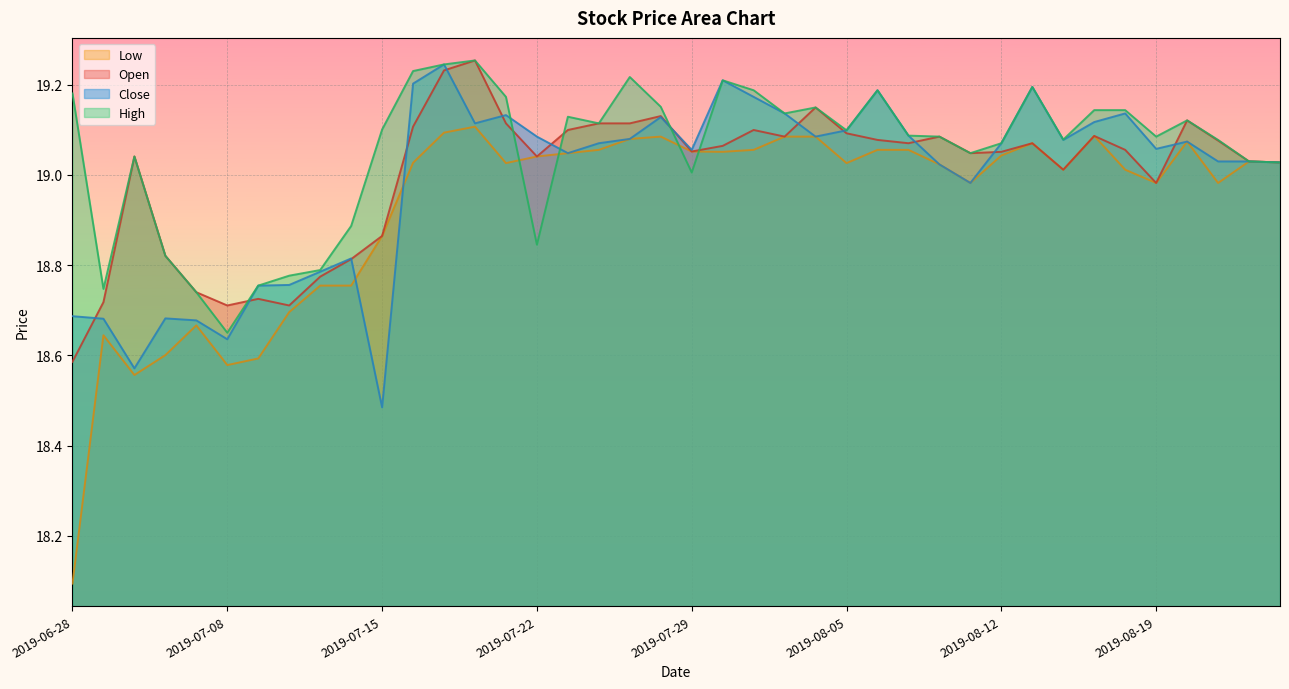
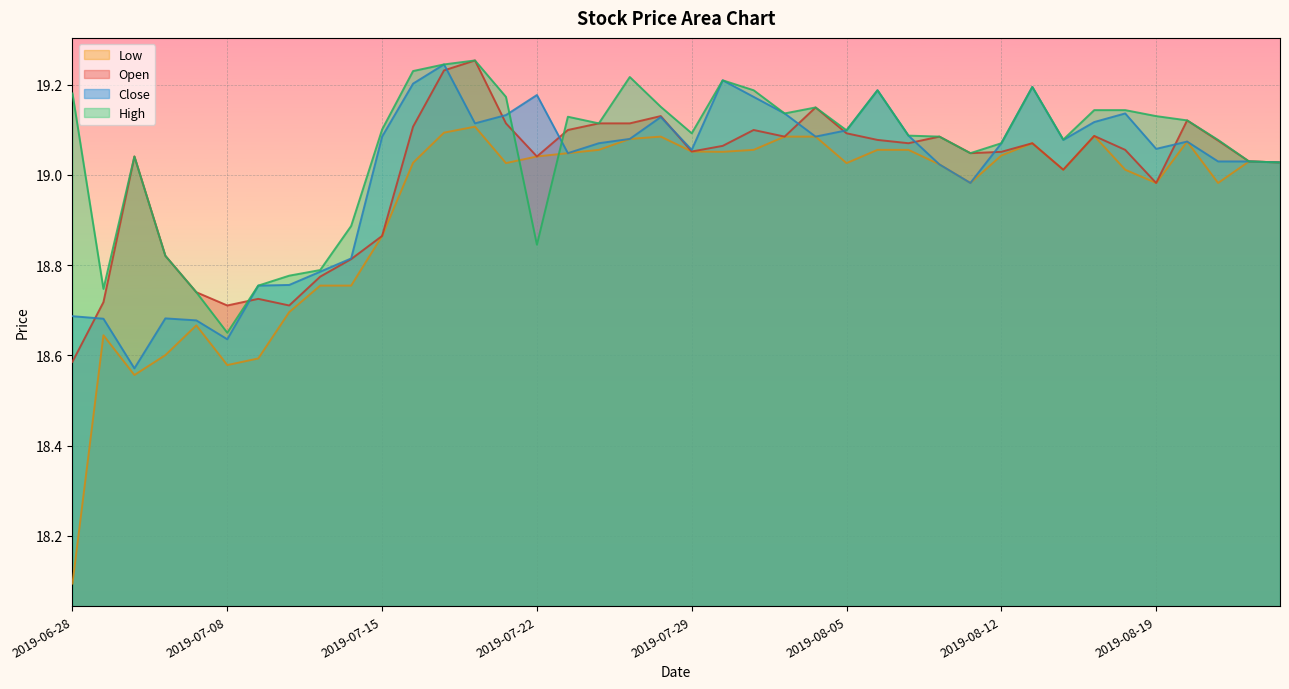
  {
    "Close": {
      "2019-06-28": 18.69,
      "2019-07-08": 18.64,
-     "2019-07-15": 18.48,
-     "2019-07-22": 19.08,
+     "2019-07-15": 19.08,
+     "2019-07-22": 19.18,
      "2019-08-19": 19.06
    },
    "High": {
      "2019-06-28": 19.18,
      "2019-07-08": 18.65,
      "2019-07-15": 19.10,
      "2019-07-22": 18.85,
-     "2019-07-29": 19.01,
-     "2019-08-19": 19.08
+     "2019-07-29": 19.09,
+     "2019-08-19": 19.13
    }
  }
